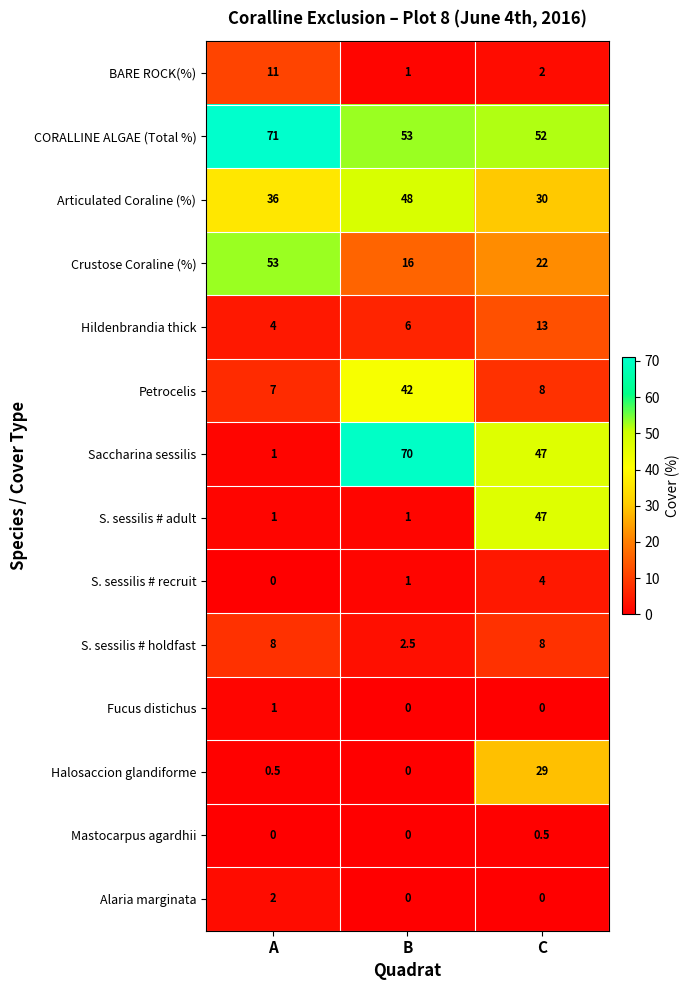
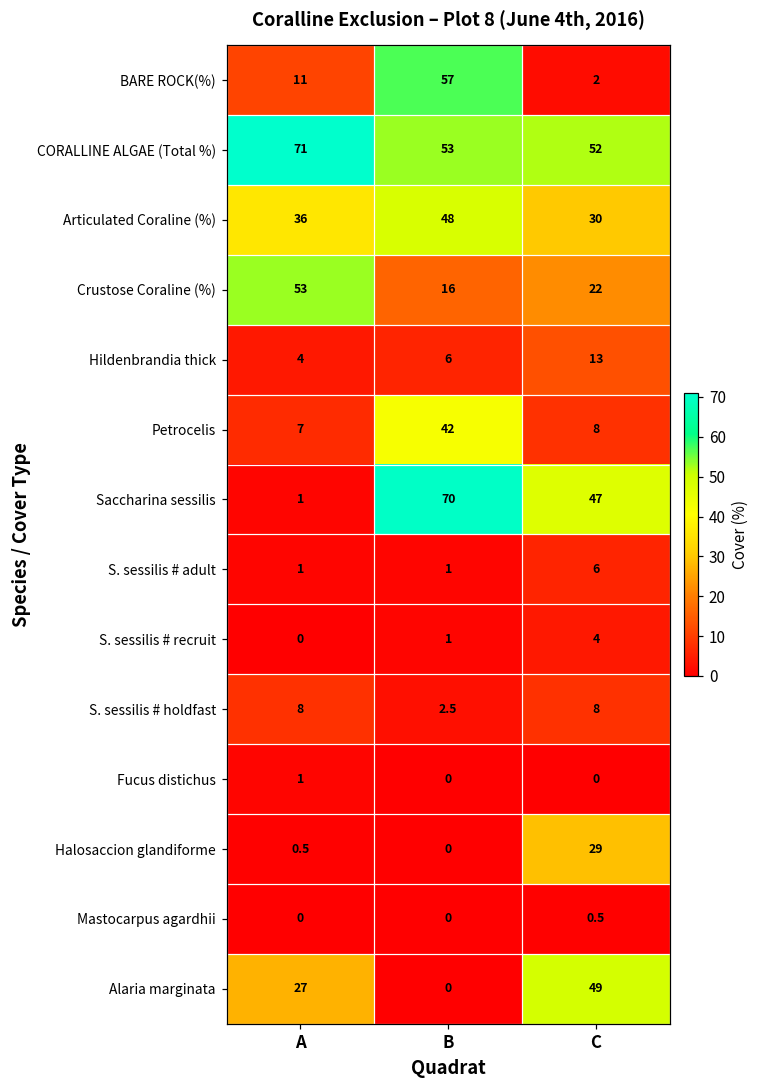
  {
    "BARE ROCK(%)": {
      "A": 11,
-     "B": 1,
+     "B": 57,
      "C": 2
    },
    "CORALLINE ALGAE (Total %)": {
      "A": 71,
      "B": 53,
      "C": 52
    },
    "Articulated Coraline (%)": {
      "A": 36,
      "B": 48,
      "C": 30
    },
    "Crustose Coraline (%)": {
      "A": 53,
      "B": 16,
      "C": 22
    },
    "Hildenbrandia thick": {
      "A": 4,
      "B": 6,
      "C": 13
    },
    "Petrocelis": {
      "A": 7,
      "B": 42,
      "C": 8
    },
    "Saccharina sessilis": {
      "A": 1,
      "B": 70,
      "C": 47
    },
    "S. sessilis # adult": {
      "A": 1,
      "B": 1,
-     "C": 47
+     "C": 6
    },
    "S. sessilis # recruit": {
      "A": 0,
      "B": 1,
      "C": 4
    },
    "S. sessilis # holdfast": {
      "A": 8,
      "B": 2.5,
      "C": 8
    },
    "Fucus distichus": {
      "A": 1,
      "B": 0,
      "C": 0
    },
    "Halosaccion glandiforme": {
      "A": 0.5,
      "B": 0,
      "C": 29
    },
    "Mastocarpus agardhii": {
      "A": 0,
      "B": 0,
      "C": 0.5
    },
    "Alaria marginata": {
-     "A": 2,
+     "A": 27,
      "B": 0,
-     "C": 0
+     "C": 49
    }
  }
